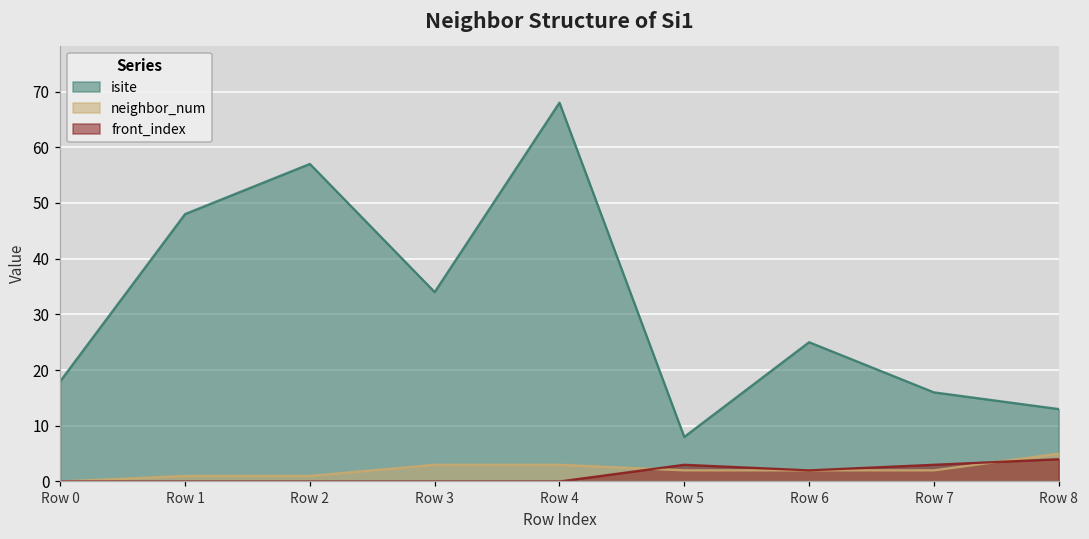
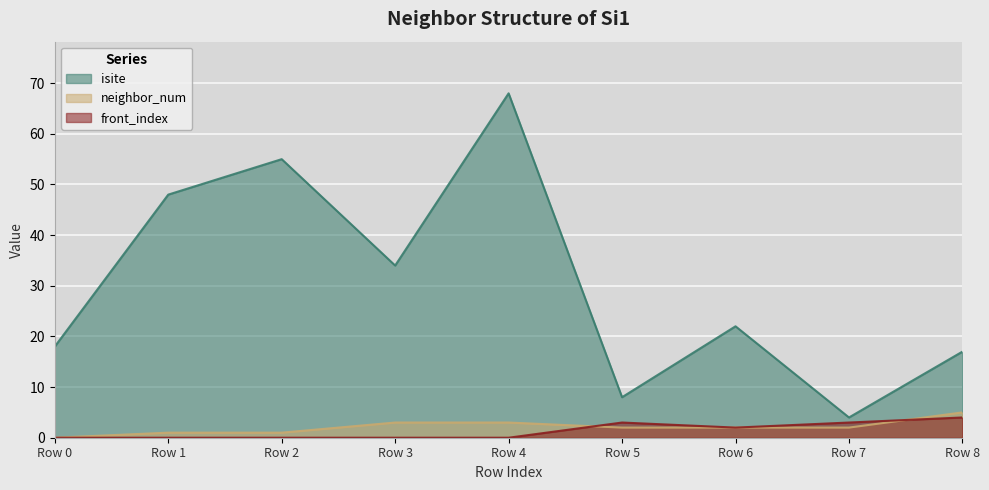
  {
    "isite": {
      "Row 0": 18,
      "Row 1": 48,
-     "Row 2": 57,
+     "Row 2": 55,
      "Row 3": 34,
      "Row 4": 68,
      "Row 5": 8,
-     "Row 6": 25,
-     "Row 7": 16,
-     "Row 8": 13
+     "Row 6": 22,
+     "Row 7": 4,
+     "Row 8": 17
    },
    "neighbor_num": {
      "Row 1": 1,
      "Row 2": 1,
      "Row 3": 3,
      "Row 4": 3,
      "Row 5": 2,
      "Row 7": 2,
      "Row 8": 5
    },
    "front_index": {
      "Row 1": 0,
      "Row 2": 0,
      "Row 3": 0,
      "Row 4": 0,
      "Row 5": 3,
      "Row 7": 3,
      "Row 8": 4
    }
  }
